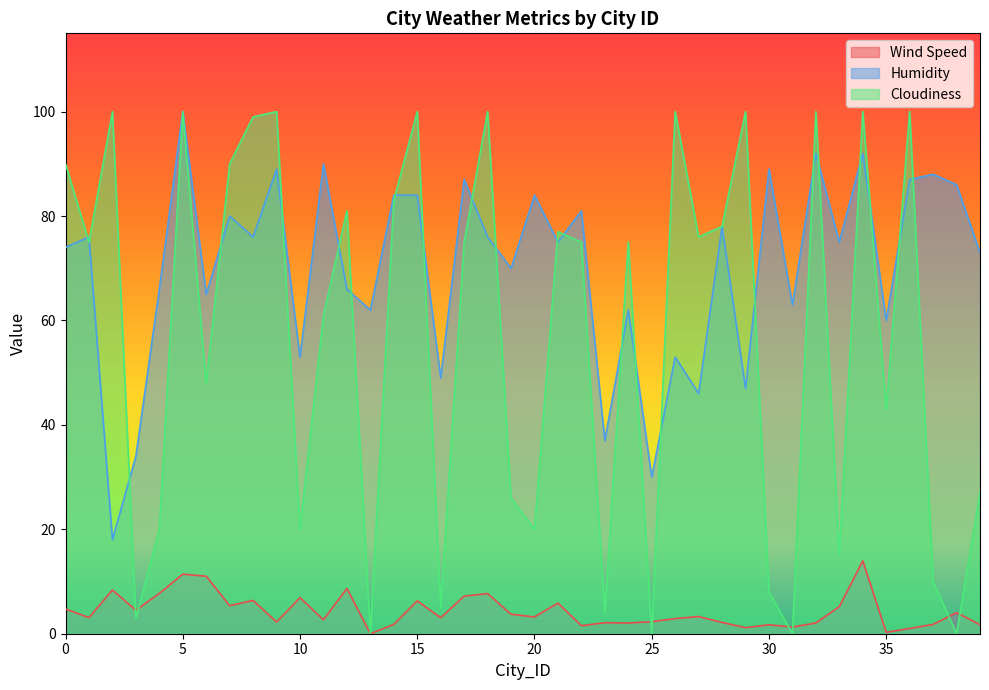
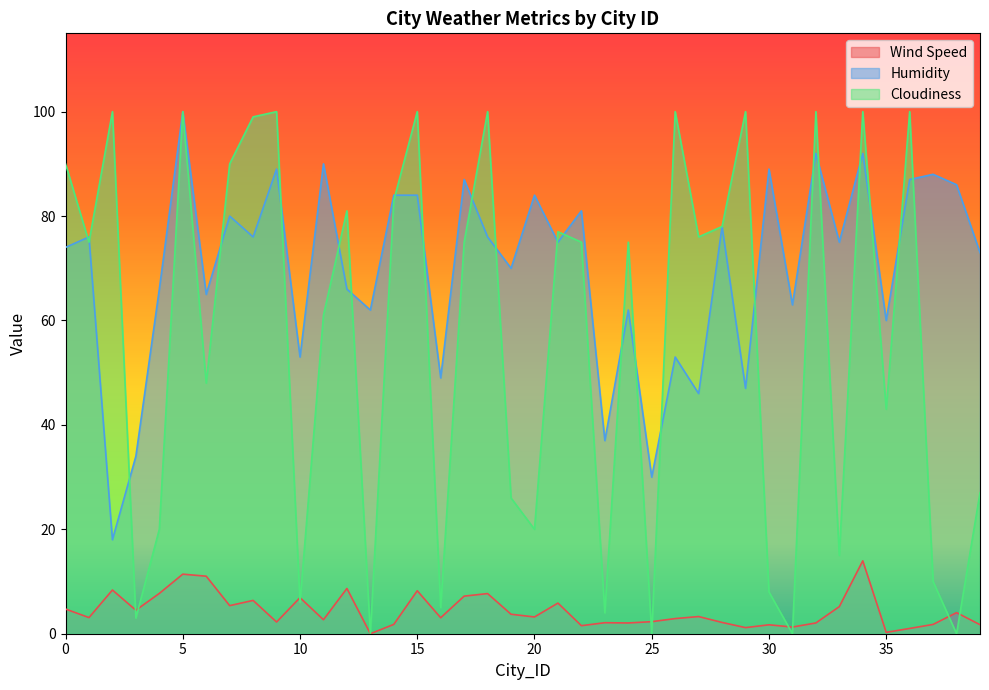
  {
    "Wind Speed": {
      "0": 5,
      "5": 11,
      "10": 7,
-     "15": 6,
+     "15": 8,
      "20": 3,
      "25": 2,
      "30": 2,
      "35": 0
    },
    "Humidity": {
      "0": 74,
      "10": 53,
      "15": 84,
      "20": 84,
      "25": 30,
      "30": 89,
      "35": 60
    },
    "Cloudiness": {
      "0": 90,
-     "10": 20,
+     "10": 6,
      "15": 100,
      "20": 20,
      "25": 0,
      "30": 8,
      "35": 43
    }
  }
